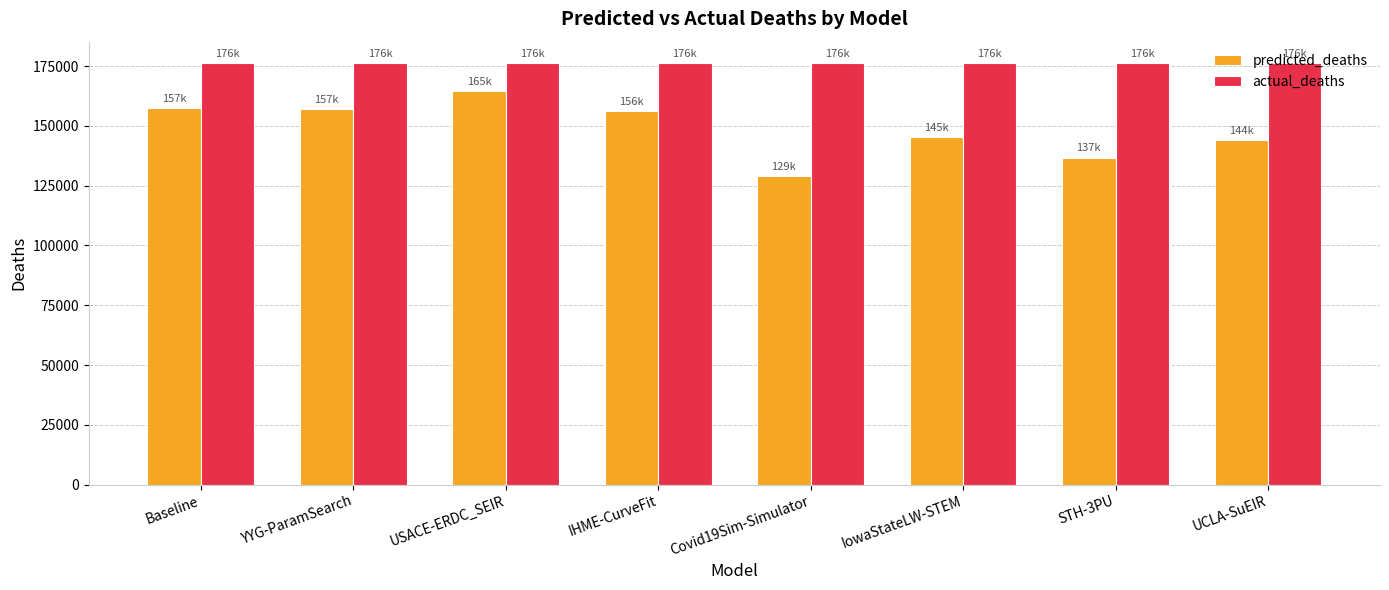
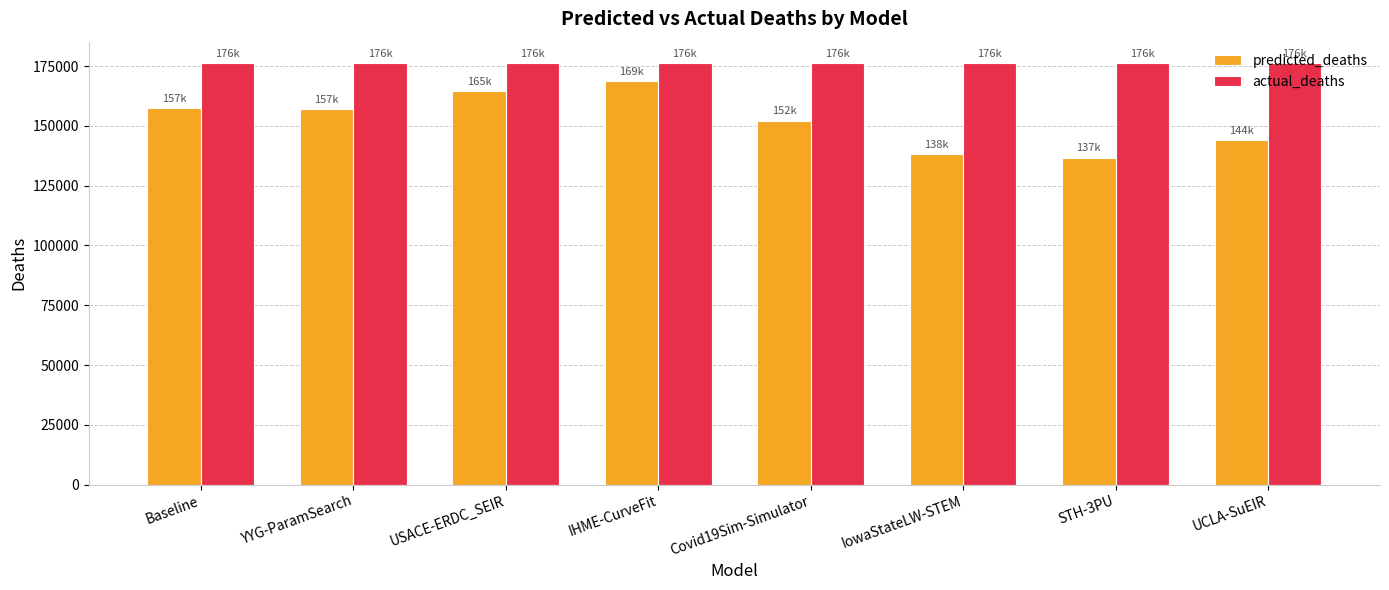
  {
    "predicted_deaths": {
      "Baseline": "157k",
      "YYG-ParamSearch": "157k",
      "USACE-ERDC_SEIR": "165k",
-     "IHME-CurveFit": "156k",
-     "Covid19Sim-Simulator": "129k",
-     "IowaStateLW-STEM": "145k",
+     "IHME-CurveFit": "169k",
+     "Covid19Sim-Simulator": "152k",
+     "IowaStateLW-STEM": "138k",
      "STH-3PU": "137k",
      "UCLA-SuEIR": "144k"
    },
    "actual_deaths": {
      "Baseline": "176k",
      "YYG-ParamSearch": "176k",
      "USACE-ERDC_SEIR": "176k",
      "IHME-CurveFit": "176k",
      "Covid19Sim-Simulator": "176k",
      "IowaStateLW-STEM": "176k",
      "STH-3PU": "176k",
      "UCLA-SuEIR": "176k"
    }
  }
